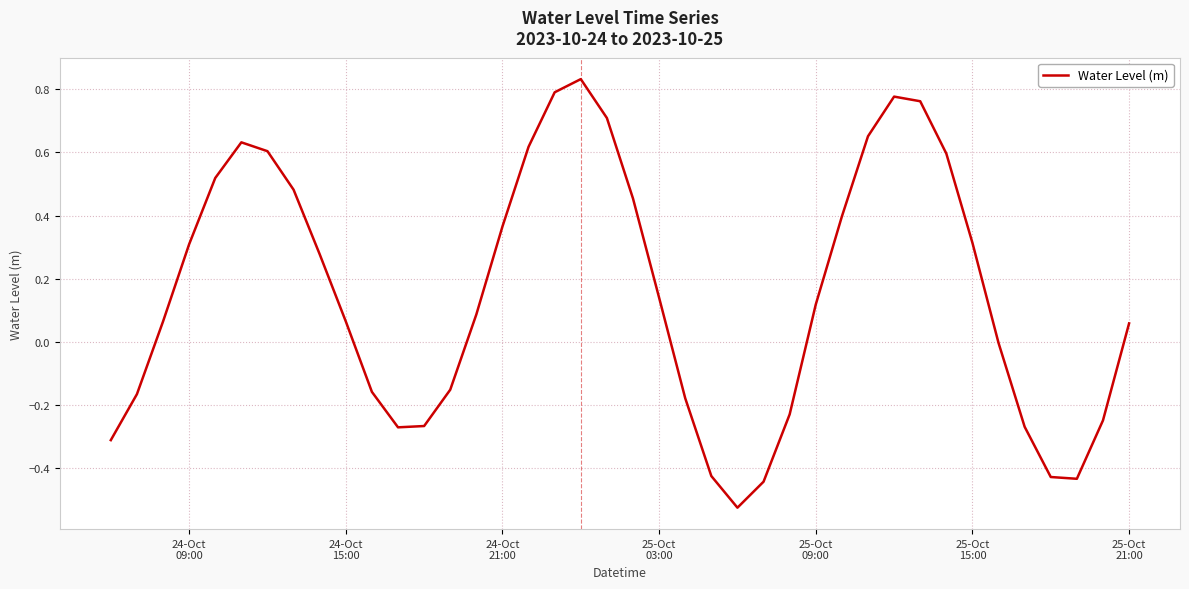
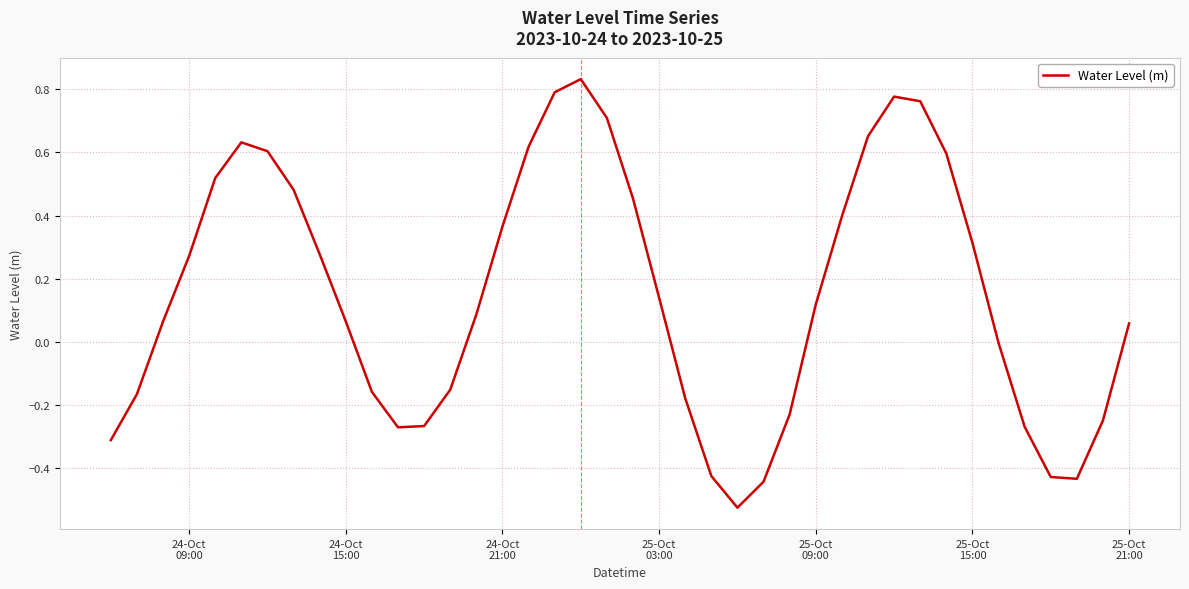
  {
-   "24-Oct 09:00": 0.31,
+   "24-Oct 09:00": 0.27,
    "24-Oct 15:00": 0.06,
    "24-Oct 21:00": 0.37,
    "25-Oct 03:00": 0.14,
    "25-Oct 09:00": 0.12,
    "25-Oct 15:00": 0.31,
    "25-Oct 21:00": 0.06
  }
